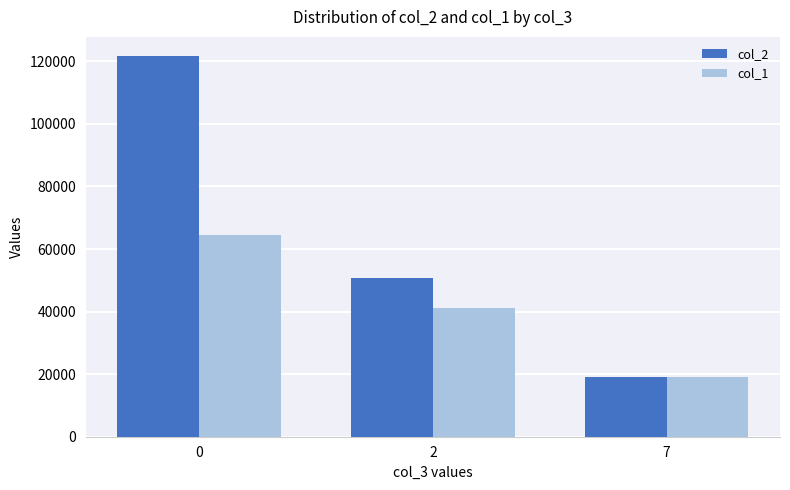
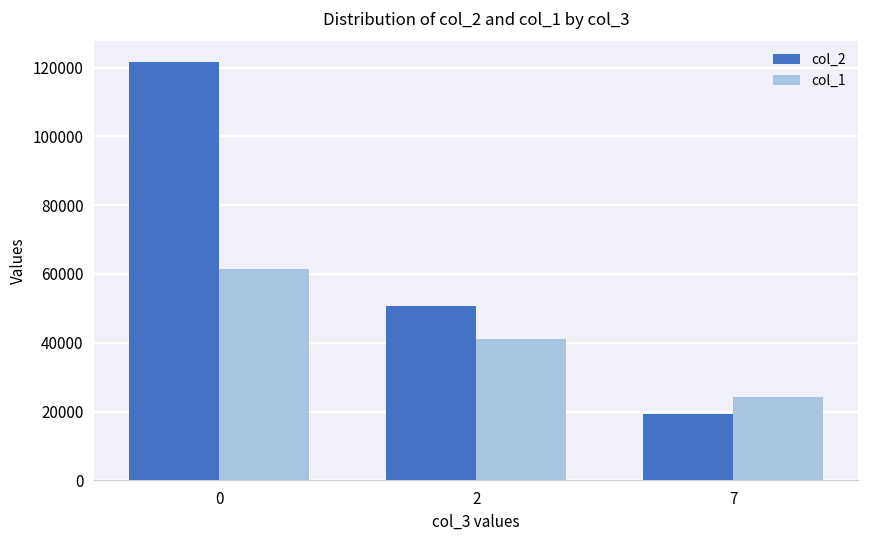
  {
    "col_2": {
      "0": 122000,
      "2": 51000,
      "7": 19000
    },
    "col_1": {
-     "0": 64000,
+     "0": 62000,
      "2": 41000,
-     "7": 19000
+     "7": 24000
    }
  }
